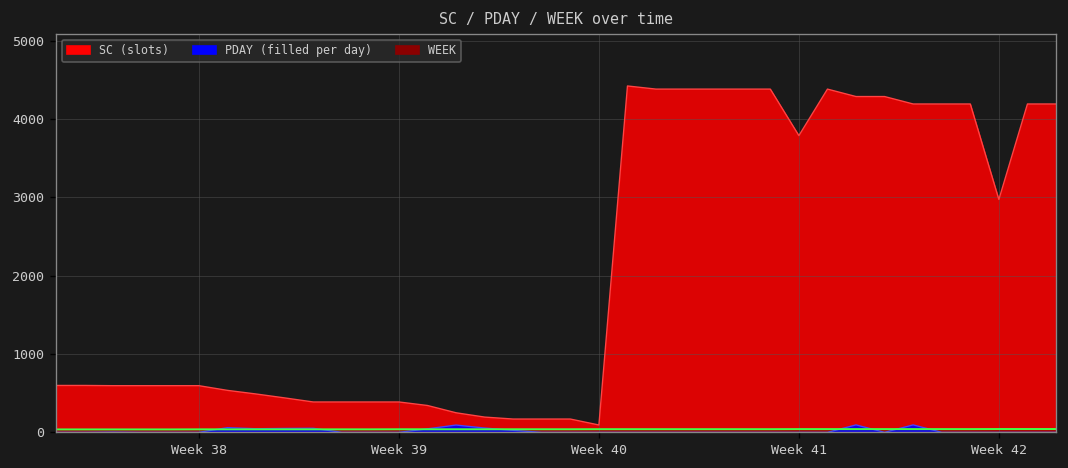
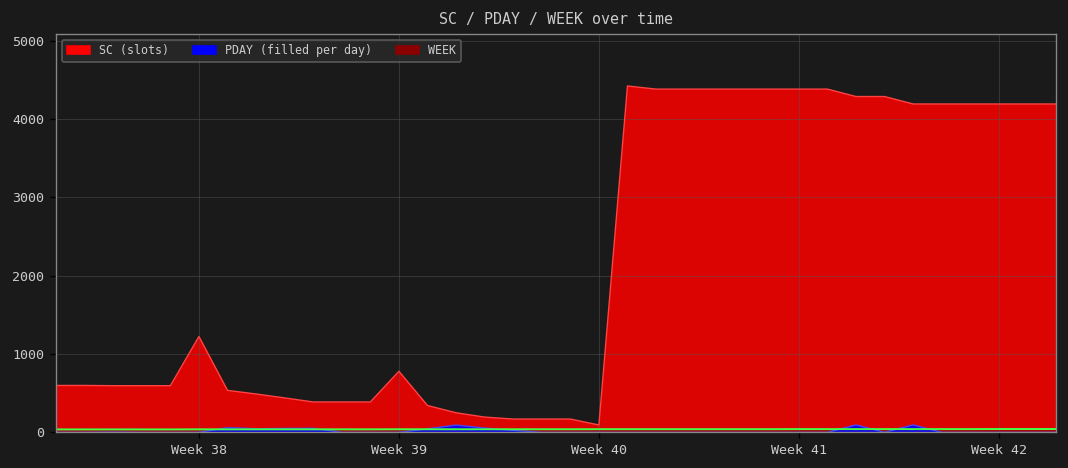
  {
    "SC (slots)": {
-     "Week 38": 600,
-     "Week 39": 400,
+     "Week 38": 1200,
+     "Week 39": 800,
      "Week 40": 100,
-     "Week 41": 3800,
-     "Week 42": 3000
+     "Week 41": 4400,
+     "Week 42": 4200
    },
    "WEEK": {
      "Week 39": 0,
      "Week 40": 0,
      "Week 41": 0,
      "Week 42": 0
    },
    "PDAY (filled per day)": {
      "Week 39": 0,
      "Week 40": 0,
      "Week 41": 0,
      "Week 42": 0
    }
  }
